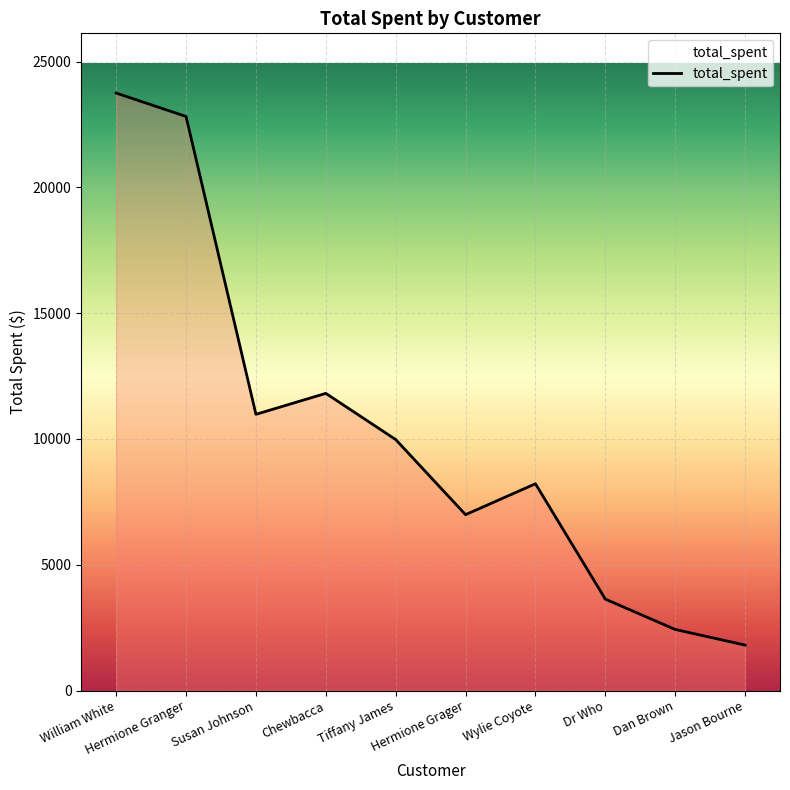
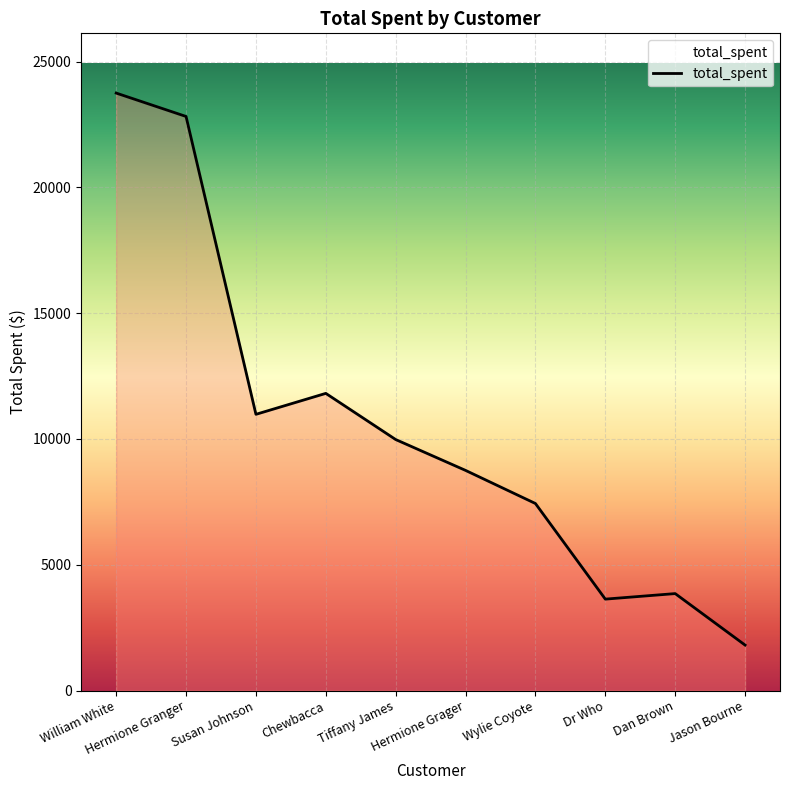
  {
    "William White": 23800,
    "Hermione Granger": 22800,
    "Susan Johnson": 11000,
    "Chewbacca": 11800,
    "Tiffany James": 10000,
-   "Hermione Grager": 7000,
-   "Wylie Coyote": 8200,
+   "Hermione Grager": 8800,
+   "Wylie Coyote": 7400,
    "Dr Who": 3600,
-   "Dan Brown": 2400,
+   "Dan Brown": 3900,
    "Jason Bourne": 1800
  }
